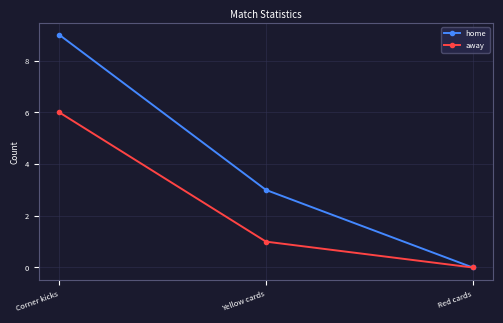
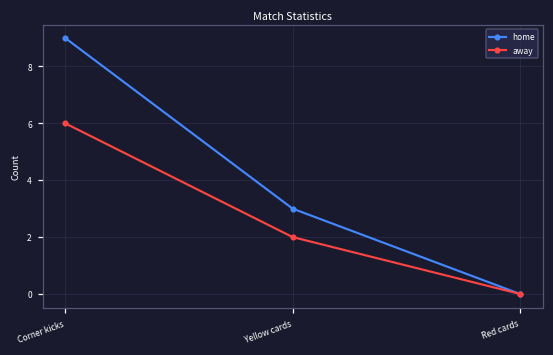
  {
    "home": {
      "Corner kicks": 9,
      "Yellow cards": 3
    },
    "away": {
      "Corner kicks": 6,
-     "Yellow cards": 1
+     "Yellow cards": 2
    }
  }
